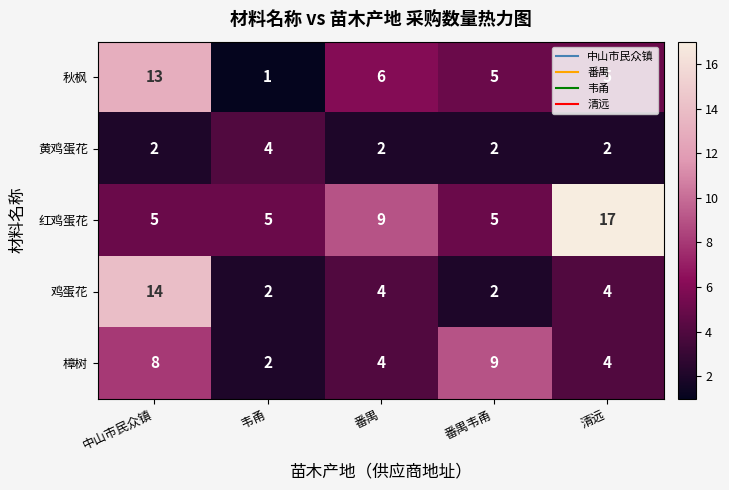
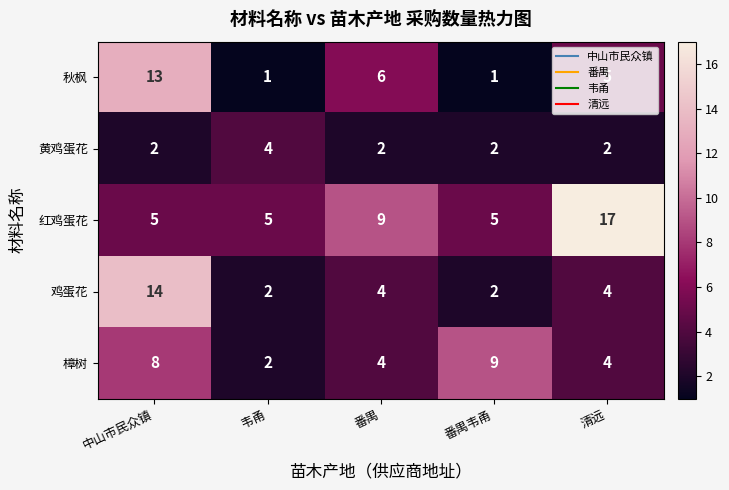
  {
    "秋枫": {
      "中山市民众镇": 13,
      "韦甬": 1,
      "番禺": 6,
-     "番禺韦甬": 5
+     "番禺韦甬": 1
    },
    "黄鸡蛋花": {
      "中山市民众镇": 2,
      "韦甬": 4,
      "番禺": 2,
      "番禺韦甬": 2,
      "清远": 2
    },
    "红鸡蛋花": {
      "中山市民众镇": 5,
      "韦甬": 5,
      "番禺": 9,
      "番禺韦甬": 5,
      "清远": 17
    },
    "鸡蛋花": {
      "中山市民众镇": 14,
      "韦甬": 2,
      "番禺": 4,
      "番禺韦甬": 2,
      "清远": 4
    },
    "樟树": {
      "中山市民众镇": 8,
      "韦甬": 2,
      "番禺": 4,
      "番禺韦甬": 9,
      "清远": 4
    }
  }
